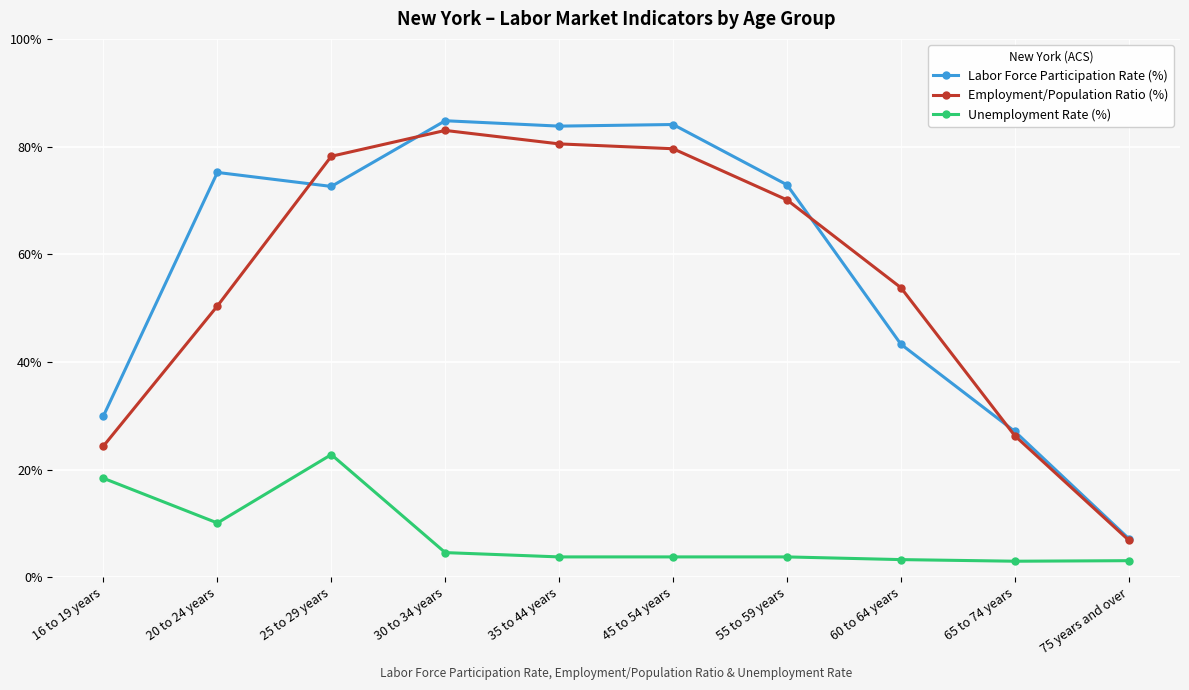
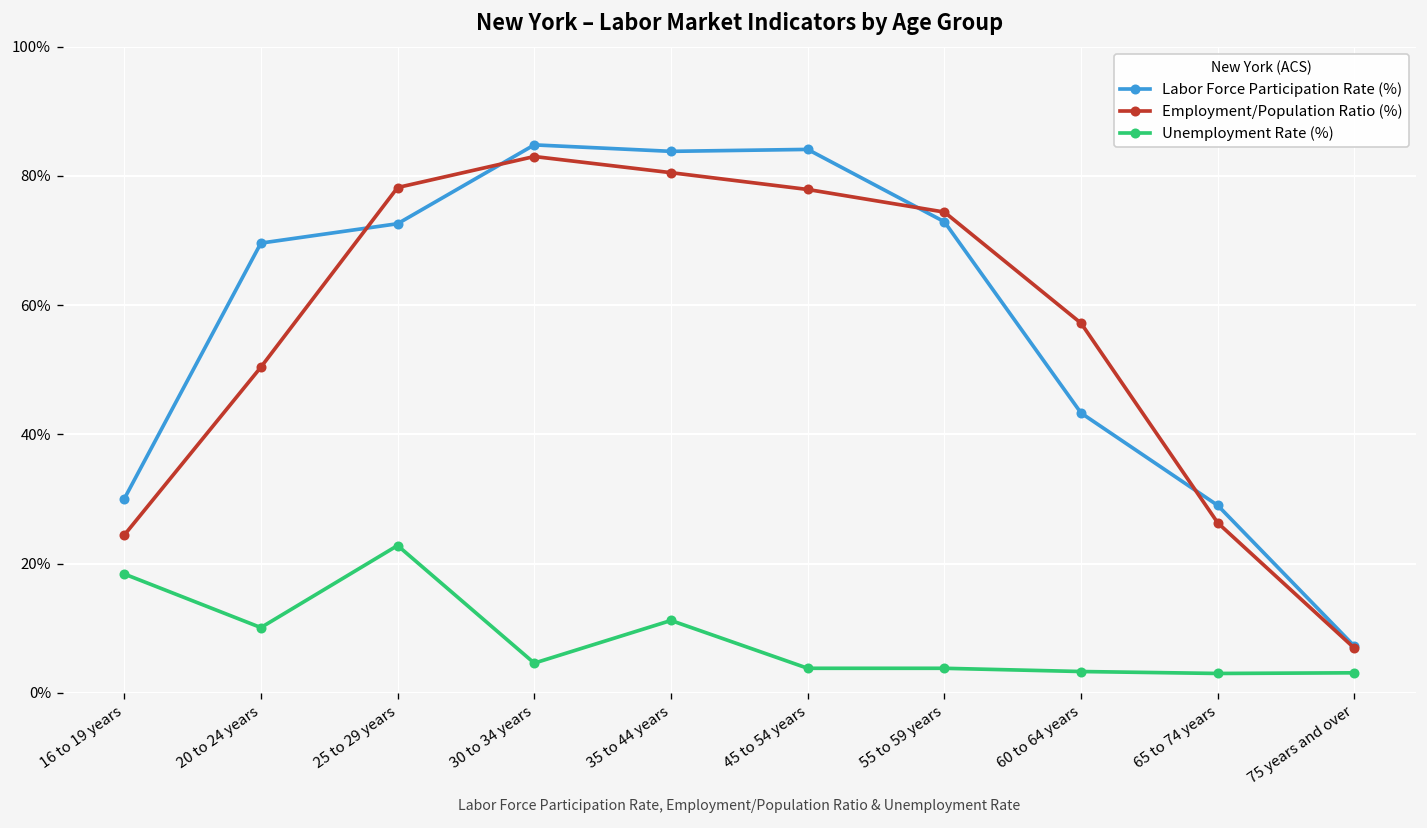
  {
    "Labor Force Participation Rate (%)": {
      "16 to 19 years": "30%",
-     "20 to 24 years": "75%",
+     "20 to 24 years": "70%",
      "25 to 29 years": "73%",
      "30 to 34 years": "85%",
      "35 to 44 years": "84%",
      "45 to 54 years": "84%",
      "55 to 59 years": "73%",
      "60 to 64 years": "43%",
-     "65 to 74 years": "27%"
+     "65 to 74 years": "29%"
    },
    "Employment/Population Ratio (%)": {
      "16 to 19 years": "24%",
      "20 to 24 years": "50%",
      "25 to 29 years": "78%",
      "30 to 34 years": "83%",
      "35 to 44 years": "81%",
-     "45 to 54 years": "80%",
-     "55 to 59 years": "70%",
-     "60 to 64 years": "54%",
+     "45 to 54 years": "78%",
+     "55 to 59 years": "74%",
+     "60 to 64 years": "57%",
      "65 to 74 years": "26%"
    },
    "Unemployment Rate (%)": {
      "16 to 19 years": "18%",
      "20 to 24 years": "10%",
      "25 to 29 years": "23%",
      "30 to 34 years": "5%",
-     "35 to 44 years": "4%",
+     "35 to 44 years": "11%",
      "45 to 54 years": "4%",
      "55 to 59 years": "4%",
      "60 to 64 years": "3%",
      "65 to 74 years": "3%",
      "75 years and over": "3%"
    }
  }
